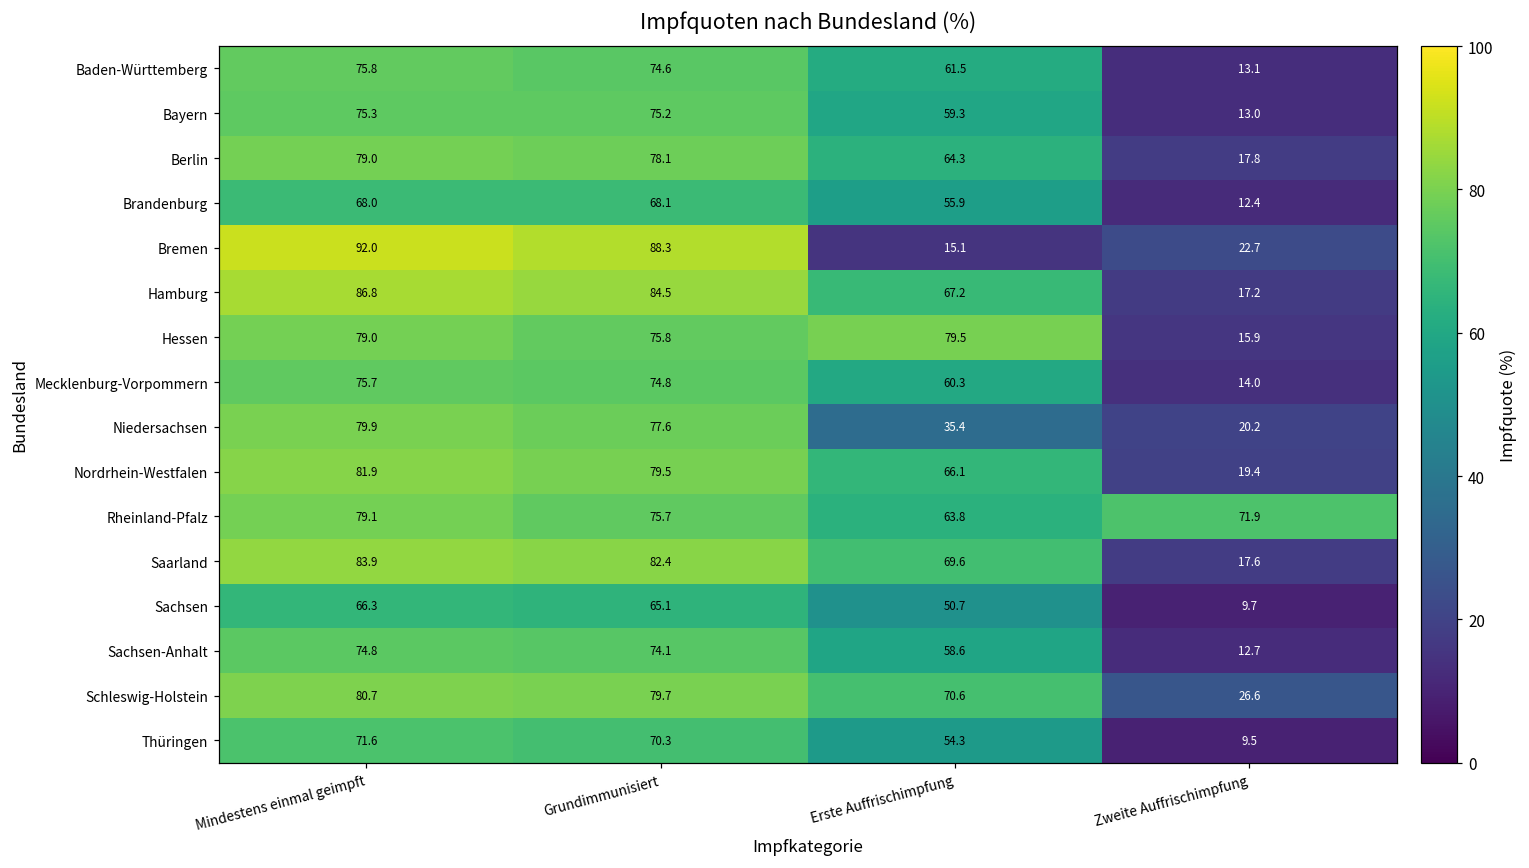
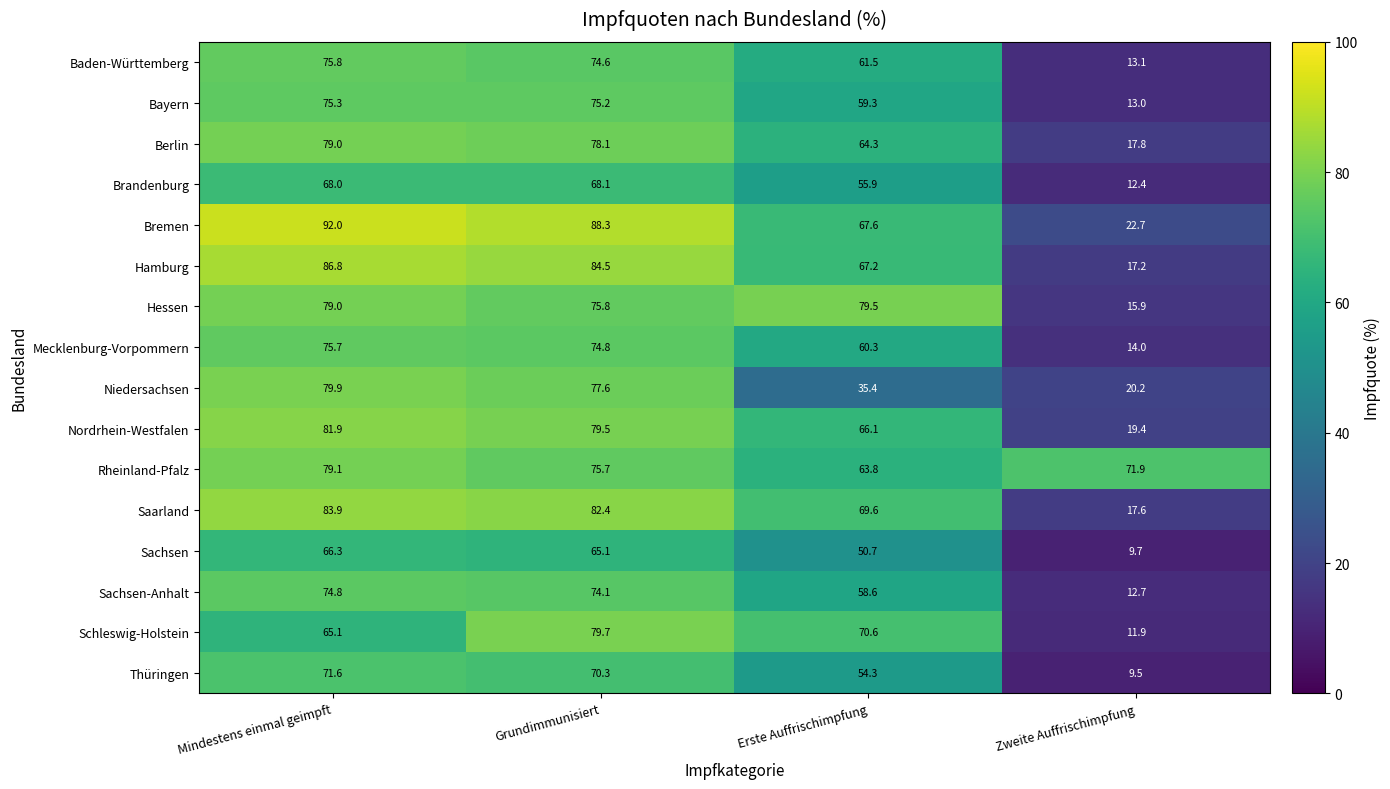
  {
    "Baden-Württemberg": {
      "Mindestens einmal geimpft": 75.8,
      "Grundimmunisiert": 74.6,
      "Erste Auffrischimpfung": 61.5,
      "Zweite Auffrischimpfung": 13.1
    },
    "Bayern": {
      "Mindestens einmal geimpft": 75.3,
      "Grundimmunisiert": 75.2,
      "Erste Auffrischimpfung": 59.3,
      "Zweite Auffrischimpfung": 13.0
    },
    "Berlin": {
      "Mindestens einmal geimpft": 79.0,
      "Grundimmunisiert": 78.1,
      "Erste Auffrischimpfung": 64.3,
      "Zweite Auffrischimpfung": 17.8
    },
    "Brandenburg": {
      "Mindestens einmal geimpft": 68.0,
      "Grundimmunisiert": 68.1,
      "Erste Auffrischimpfung": 55.9,
      "Zweite Auffrischimpfung": 12.4
    },
    "Bremen": {
      "Mindestens einmal geimpft": 92.0,
      "Grundimmunisiert": 88.3,
-     "Erste Auffrischimpfung": 15.1,
+     "Erste Auffrischimpfung": 67.6,
      "Zweite Auffrischimpfung": 22.7
    },
    "Hamburg": {
      "Mindestens einmal geimpft": 86.8,
      "Grundimmunisiert": 84.5,
      "Erste Auffrischimpfung": 67.2,
      "Zweite Auffrischimpfung": 17.2
    },
    "Hessen": {
      "Mindestens einmal geimpft": 79.0,
      "Grundimmunisiert": 75.8,
      "Erste Auffrischimpfung": 79.5,
      "Zweite Auffrischimpfung": 15.9
    },
    "Mecklenburg-Vorpommern": {
      "Mindestens einmal geimpft": 75.7,
      "Grundimmunisiert": 74.8,
      "Erste Auffrischimpfung": 60.3,
      "Zweite Auffrischimpfung": 14.0
    },
    "Niedersachsen": {
      "Mindestens einmal geimpft": 79.9,
      "Grundimmunisiert": 77.6,
      "Erste Auffrischimpfung": 35.4,
      "Zweite Auffrischimpfung": 20.2
    },
    "Nordrhein-Westfalen": {
      "Mindestens einmal geimpft": 81.9,
      "Grundimmunisiert": 79.5,
      "Erste Auffrischimpfung": 66.1,
      "Zweite Auffrischimpfung": 19.4
    },
    "Rheinland-Pfalz": {
      "Mindestens einmal geimpft": 79.1,
      "Grundimmunisiert": 75.7,
      "Erste Auffrischimpfung": 63.8,
      "Zweite Auffrischimpfung": 71.9
    },
    "Saarland": {
      "Mindestens einmal geimpft": 83.9,
      "Grundimmunisiert": 82.4,
      "Erste Auffrischimpfung": 69.6,
      "Zweite Auffrischimpfung": 17.6
    },
    "Sachsen": {
      "Mindestens einmal geimpft": 66.3,
      "Grundimmunisiert": 65.1,
      "Erste Auffrischimpfung": 50.7,
      "Zweite Auffrischimpfung": 9.7
    },
    "Sachsen-Anhalt": {
      "Mindestens einmal geimpft": 74.8,
      "Grundimmunisiert": 74.1,
      "Erste Auffrischimpfung": 58.6,
      "Zweite Auffrischimpfung": 12.7
    },
    "Schleswig-Holstein": {
-     "Mindestens einmal geimpft": 80.7,
+     "Mindestens einmal geimpft": 65.1,
      "Grundimmunisiert": 79.7,
      "Erste Auffrischimpfung": 70.6,
-     "Zweite Auffrischimpfung": 26.6
+     "Zweite Auffrischimpfung": 11.9
    },
    "Thüringen": {
      "Mindestens einmal geimpft": 71.6,
      "Grundimmunisiert": 70.3,
      "Erste Auffrischimpfung": 54.3,
      "Zweite Auffrischimpfung": 9.5
    }
  }
